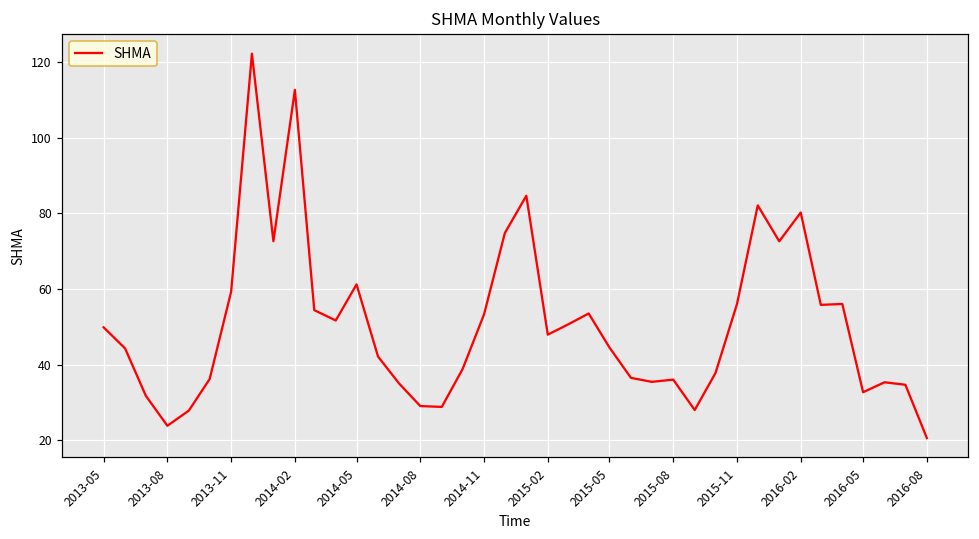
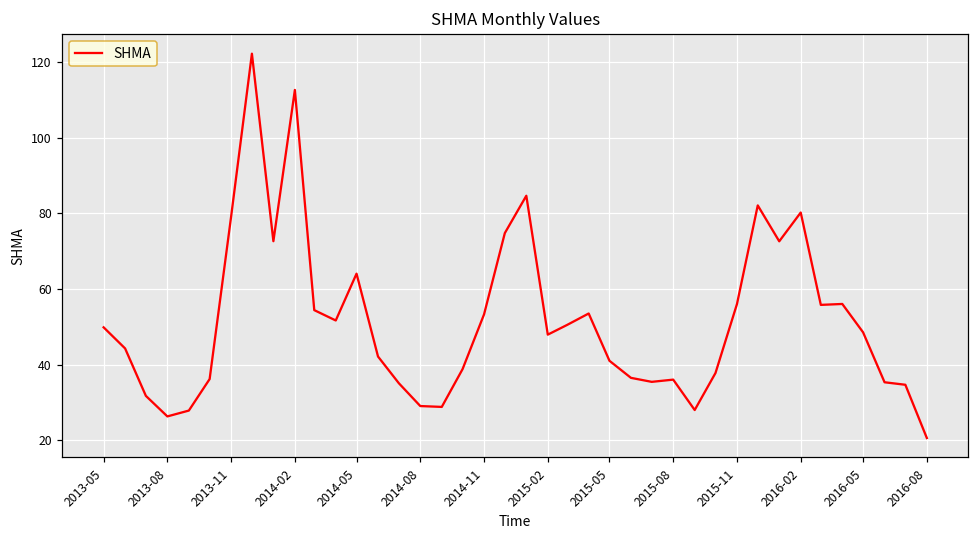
  {
    "2013-05": 50,
-   "2013-08": 24,
-   "2013-11": 59,
+   "2013-08": 26,
+   "2013-11": 79,
    "2014-02": 113,
-   "2014-05": 61,
+   "2014-05": 64,
    "2014-08": 29,
    "2014-11": 53,
    "2015-02": 48,
-   "2015-05": 45,
+   "2015-05": 41,
    "2015-08": 36,
    "2015-11": 56,
    "2016-02": 80,
-   "2016-05": 33,
+   "2016-05": 49,
    "2016-08": 21
  }
